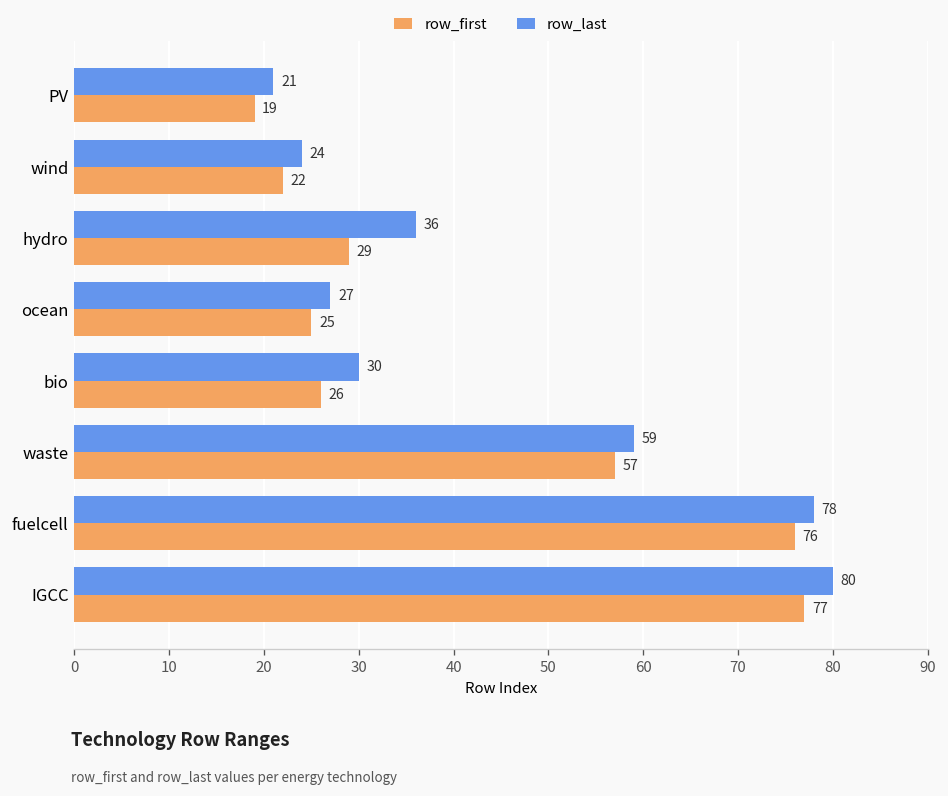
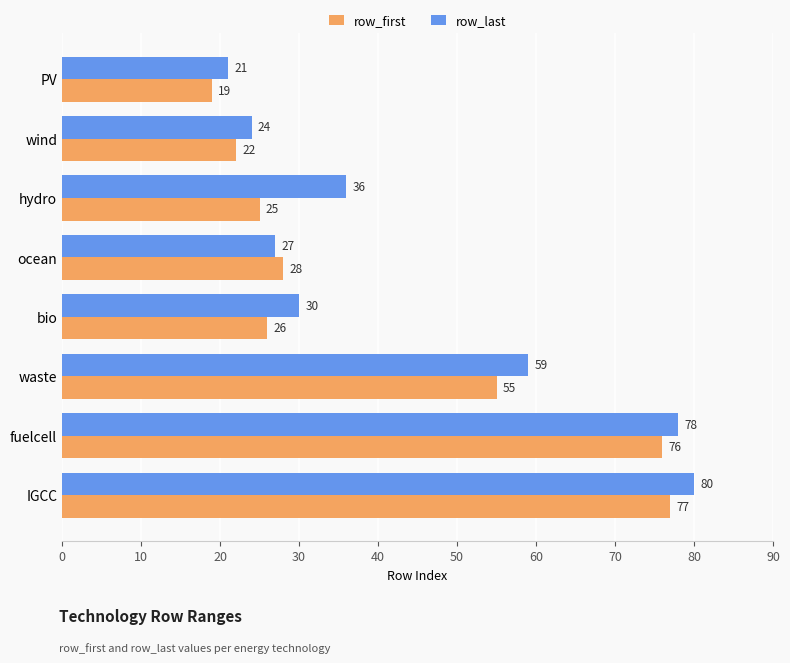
  {
    "row_first": {
      "PV": 19,
      "wind": 22,
-     "hydro": 29,
-     "ocean": 25,
+     "hydro": 25,
+     "ocean": 28,
      "bio": 26,
-     "waste": 57,
+     "waste": 55,
      "fuelcell": 76,
      "IGCC": 77
    },
    "row_last": {
      "PV": 21,
      "wind": 24,
      "hydro": 36,
      "ocean": 27,
      "bio": 30,
      "waste": 59,
      "fuelcell": 78,
      "IGCC": 80
    }
  }
